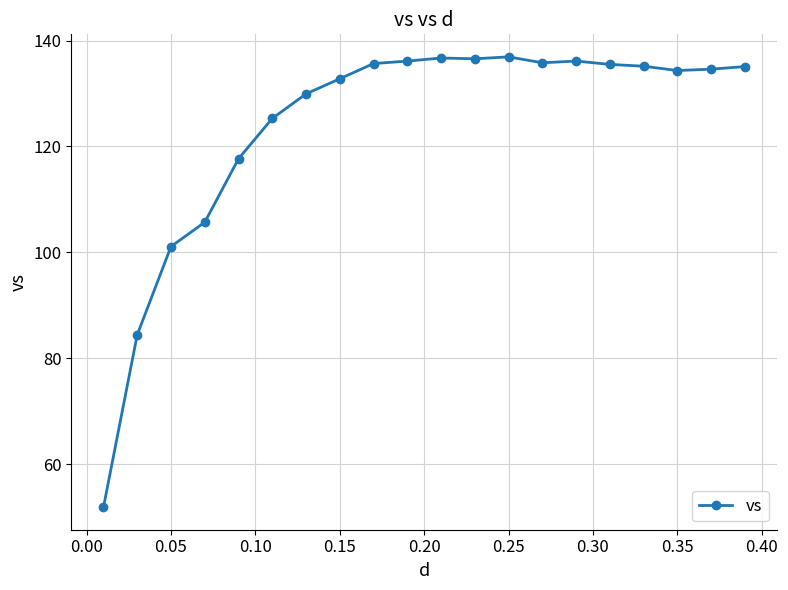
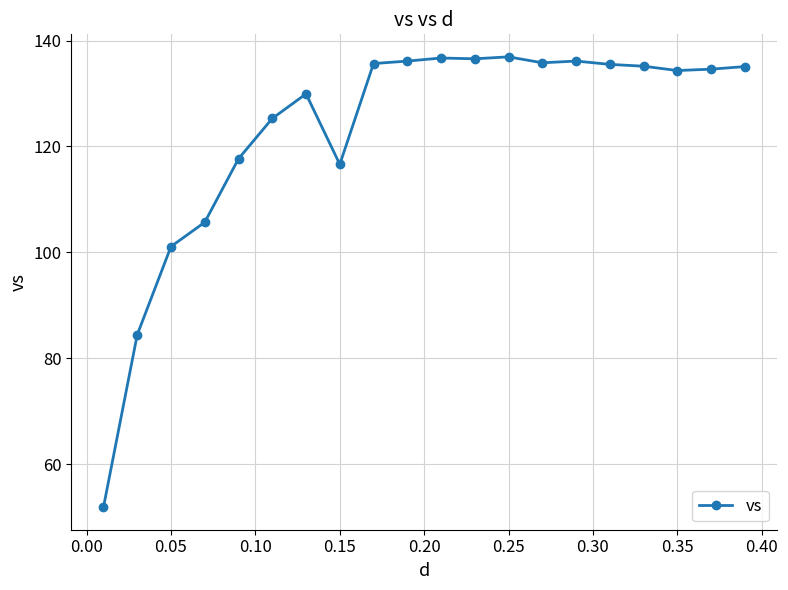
  {
    "0.05": 101,
-   "0.15": 133,
+   "0.15": 117,
    "0.25": 137,
    "0.35": 134
  }
